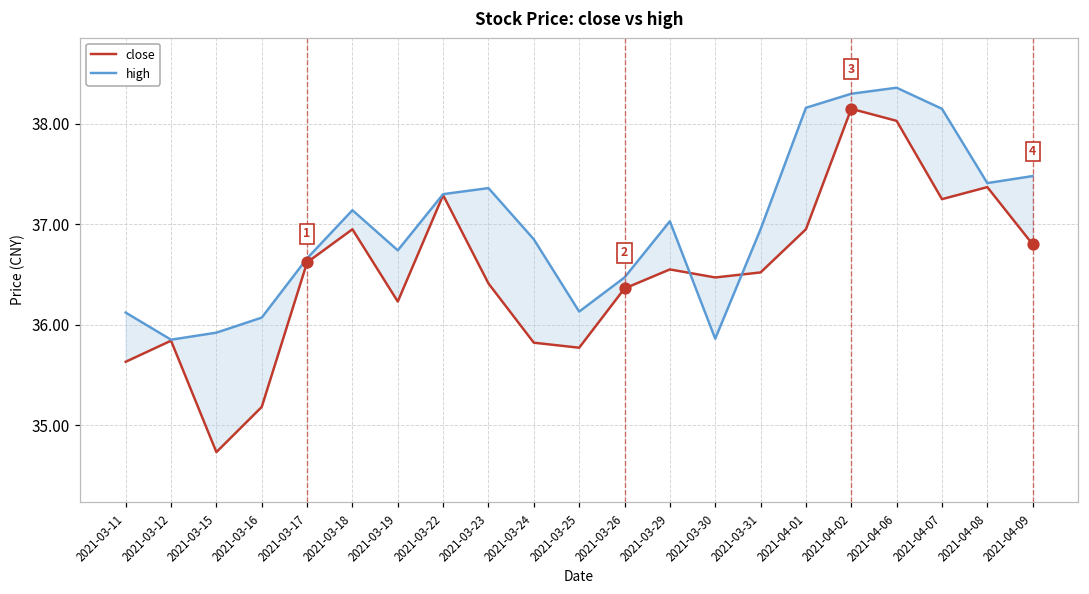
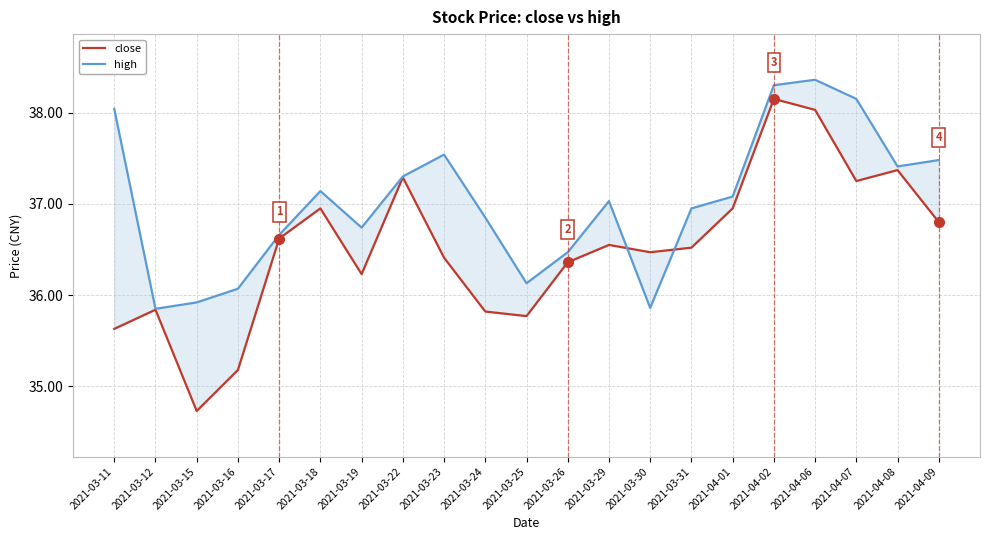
  {
    "high": {
-     "2021-03-11": 36.1,
-     "2021-03-23": 37.4,
+     "2021-03-11": 38.0,
+     "2021-03-23": 37.5,
      "2021-03-30": 35.9,
-     "2021-04-01": 38.2
+     "2021-04-01": 37.1
    }
  }
